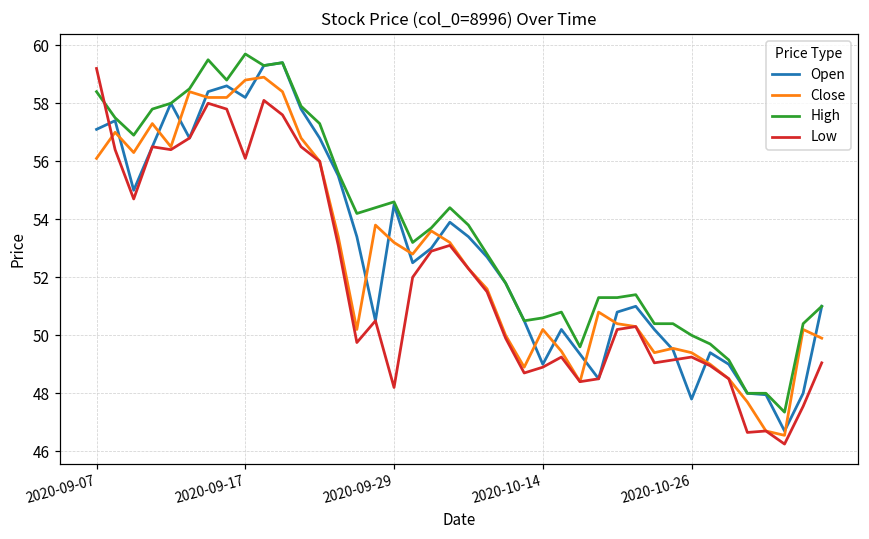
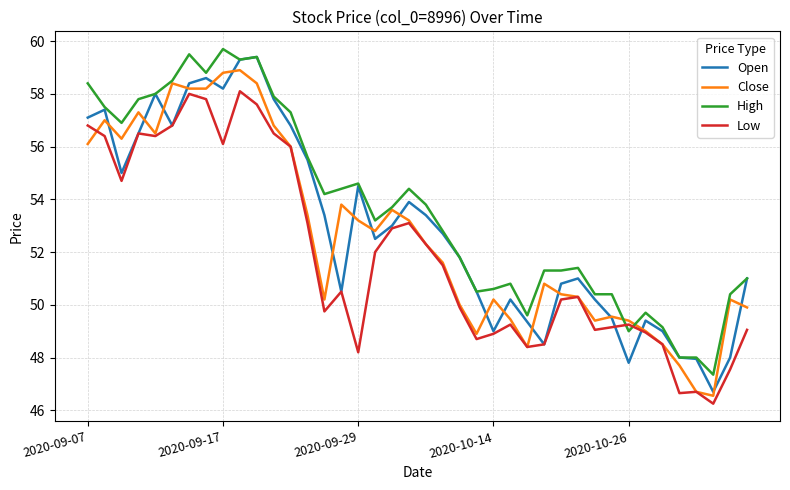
  {
    "Open": {
      "2020-09-07": 57.1,
      "2020-09-17": 58.2,
      "2020-09-29": 54.5,
      "2020-10-14": 49.0,
      "2020-10-26": 47.8
    },
    "Close": {
      "2020-09-07": 56.1,
      "2020-09-17": 58.8,
      "2020-09-29": 53.2,
      "2020-10-14": 50.2,
      "2020-10-26": 49.4
    },
    "High": {
      "2020-09-07": 58.4,
      "2020-09-17": 59.7,
      "2020-09-29": 54.6,
      "2020-10-14": 50.6,
-     "2020-10-26": 50
+     "2020-10-26": 49
    },
    "Low": {
-     "2020-09-07": 59.2,
+     "2020-09-07": 56.8,
      "2020-09-17": 56.1,
      "2020-09-29": 48.2,
      "2020-10-14": 48.9,
      "2020-10-26": 49.3
    }
  }
